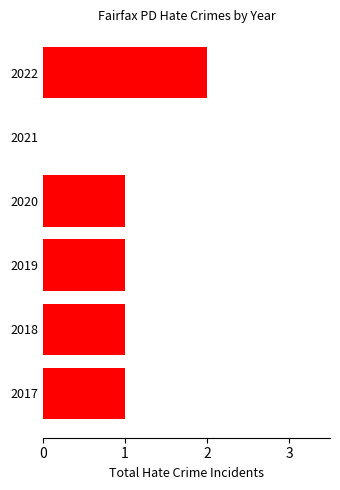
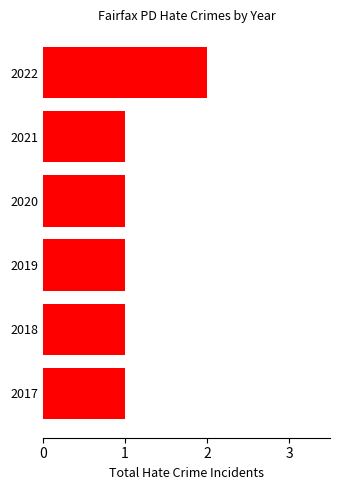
  {
    "2022": 2,
-   "2021": 0,
+   "2021": 1,
    "2020": 1,
    "2019": 1,
    "2018": 1,
    "2017": 1
  }
